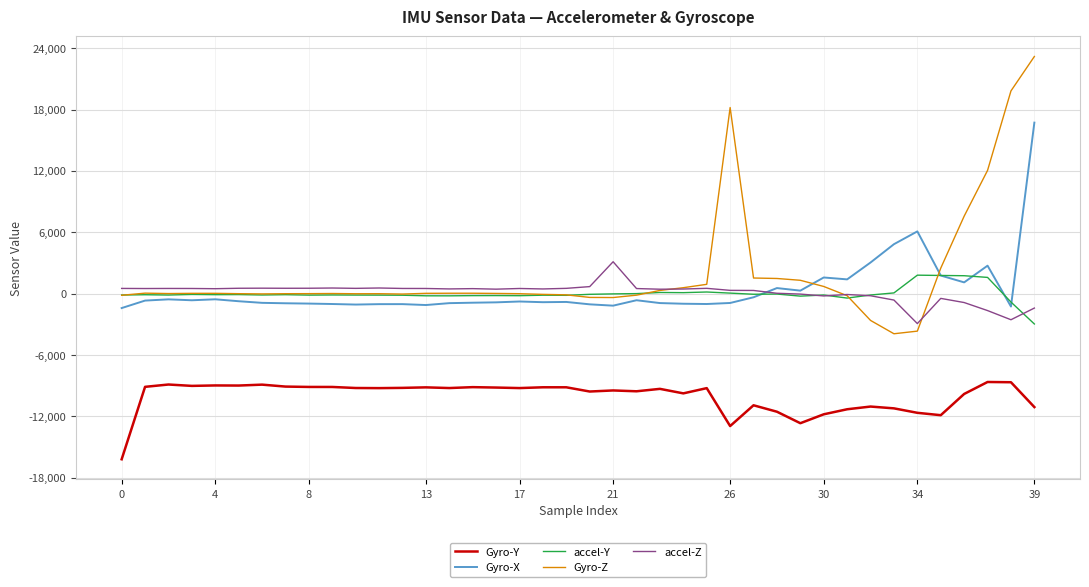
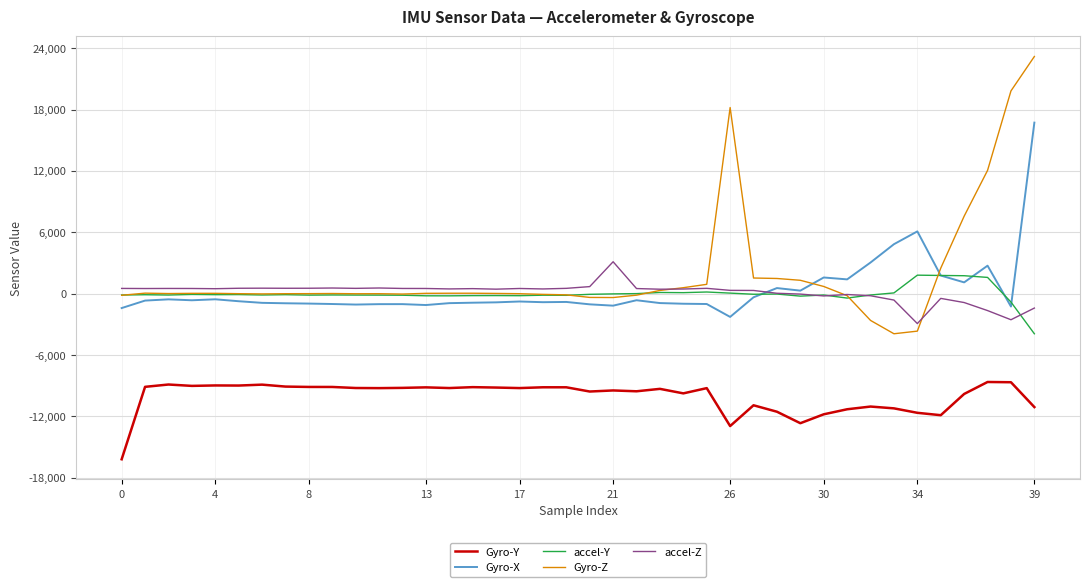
  {
    "Gyro-Y": {
      "0": "-16,200",
      "4": "-9,000",
      "8": "-9,100",
      "13": "-9,200",
      "17": "-9,200",
      "21": "-9,500",
      "26": "-13,000",
      "30": "-11,800",
      "34": "-11,700",
      "39": "-11,100"
    },
    "Gyro-X": {
      "0": "-1,400",
      "4": "-600",
      "8": "-1,000",
      "13": "-1,100",
      "17": "-800",
      "21": "-1,200",
-     "26": "-900",
+     "26": "-2,300",
      "30": "1,600",
      "34": "6,100",
      "39": "16,700"
    },
    "accel-Y": {
      "21": "0",
      "26": "100",
      "34": "1,800",
-     "39": "-3,000"
+     "39": "-3,900"
    },
    "Gyro-Z": {
      "21": "-400",
      "26": "18,200",
      "30": "700",
      "34": "-3,700",
      "39": "23,200"
    },
    "accel-Z": {
      "0": "500",
      "4": "500",
      "8": "500",
      "13": "500",
      "17": "500",
      "21": "3,100",
      "26": "300",
      "34": "-2,900",
      "39": "-1,400"
    }
  }
